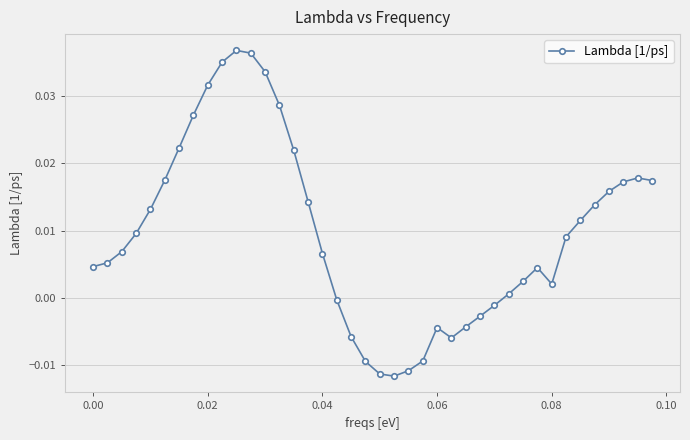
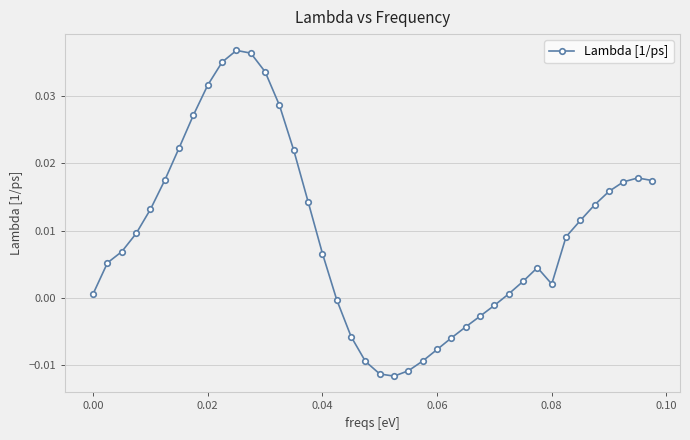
  {
-   "0.00": 0.005,
+   "0.00": 0.001,
    "0.02": 0.032,
    "0.04": 0.007,
-   "0.06": -0.004,
+   "0.06": -0.008,
    "0.08": 0.002
  }
